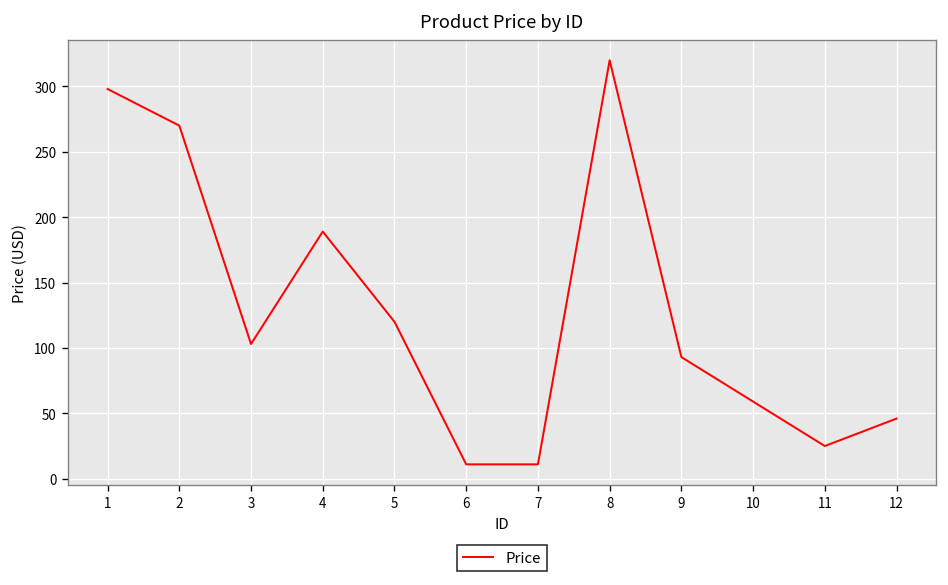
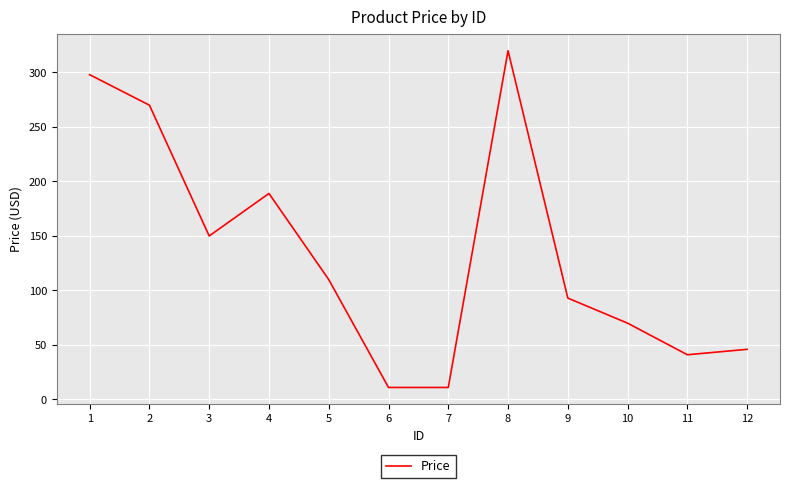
  {
    "1": 298,
    "2": 270,
-   "3": 103,
+   "3": 150,
    "4": 189,
-   "5": 120,
+   "5": 110,
    "6": 11,
    "7": 11,
    "8": 320,
    "9": 93,
-   "10": 59,
-   "11": 25,
+   "10": 70,
+   "11": 41,
    "12": 46
  }
